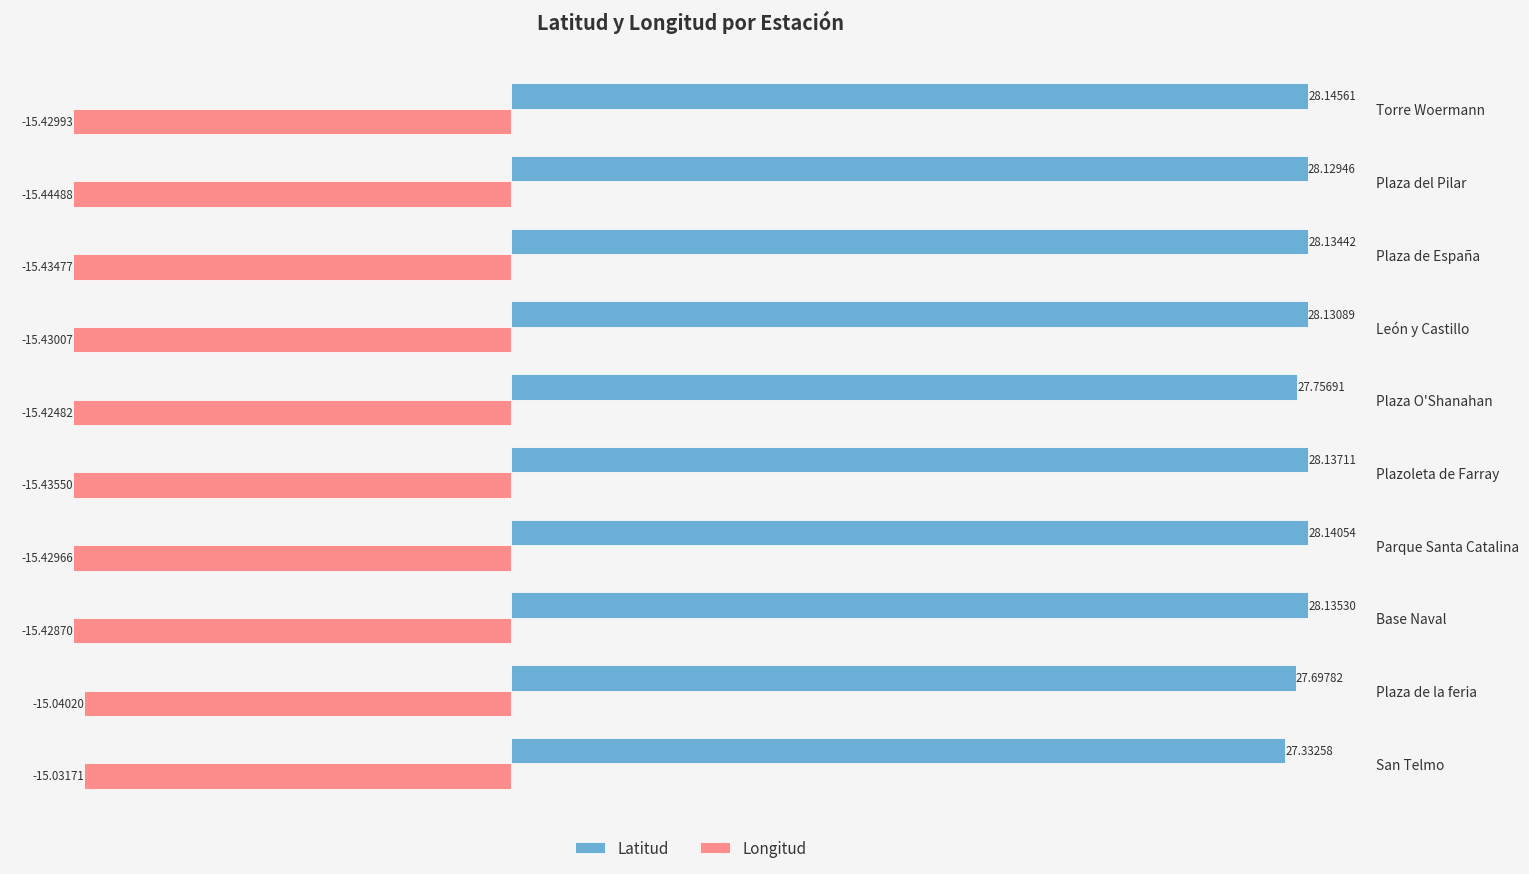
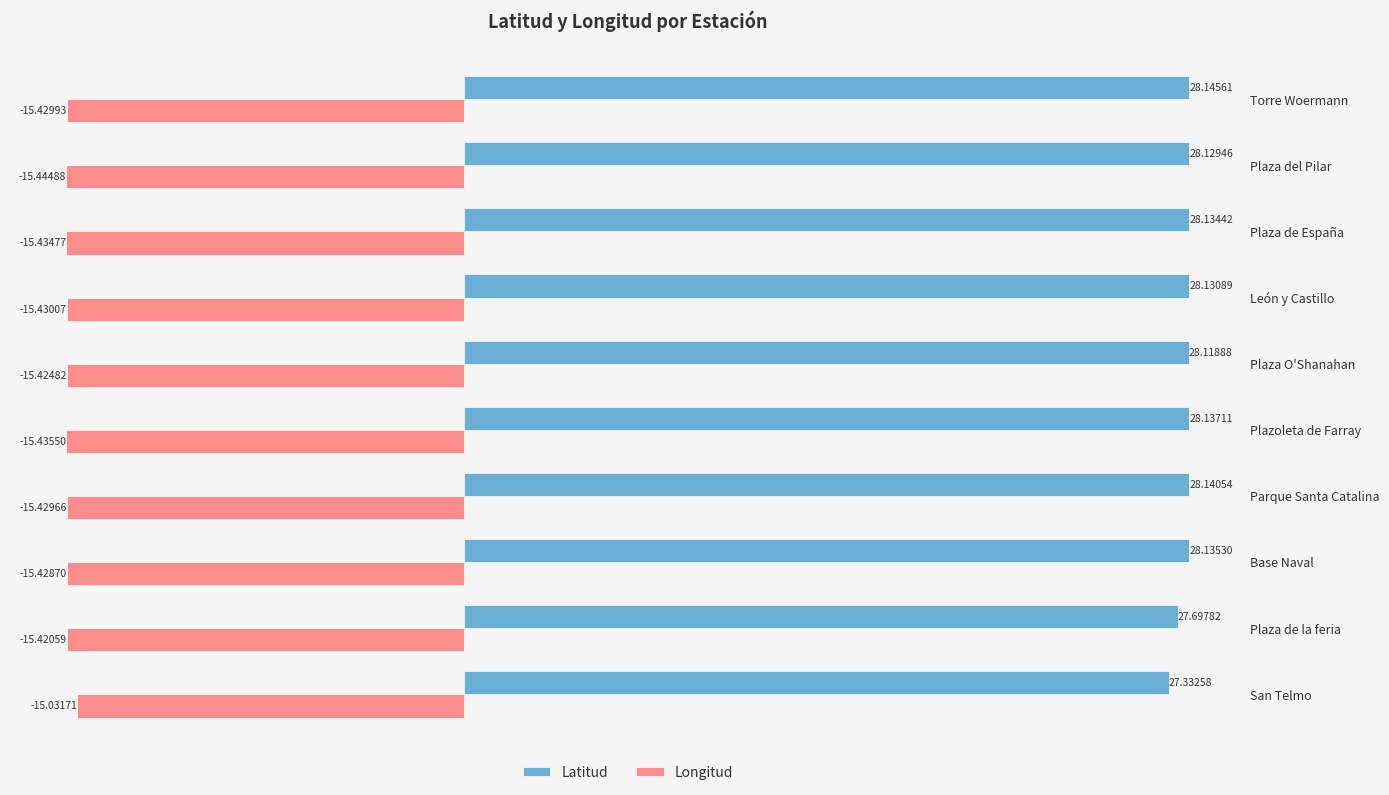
  {
    "Latitud": {
      "Torre Woermann": 28.14561,
      "Plaza del Pilar": 28.12946,
      "Plaza de España": 28.13442,
      "León y Castillo": 28.13089,
-     "Plaza O'Shanahan": 27.75691,
+     "Plaza O'Shanahan": 28.11888,
      "Plazoleta de Farray": 28.13711,
      "Parque Santa Catalina": 28.14054,
      "Base Naval": 28.13530,
      "Plaza de la feria": 27.69782,
      "San Telmo": 27.33258
    },
    "Longitud": {
      "Torre Woermann": -15.42993,
      "Plaza del Pilar": -15.44488,
      "Plaza de España": -15.43477,
      "León y Castillo": -15.43007,
      "Plaza O'Shanahan": -15.42482,
      "Plazoleta de Farray": -15.43550,
      "Parque Santa Catalina": -15.42966,
      "Base Naval": -15.42870,
-     "Plaza de la feria": -15.04020,
+     "Plaza de la feria": -15.42059,
      "San Telmo": -15.03171
    }
  }
